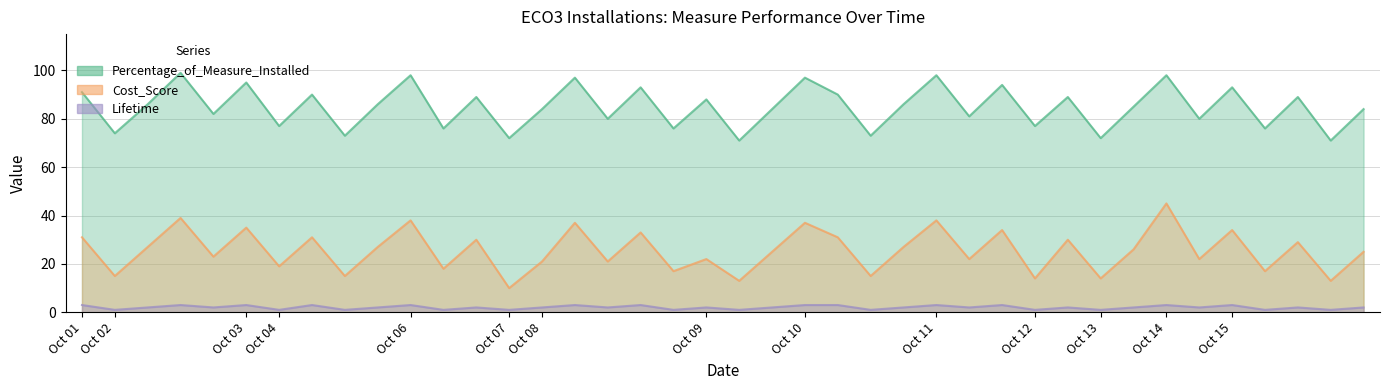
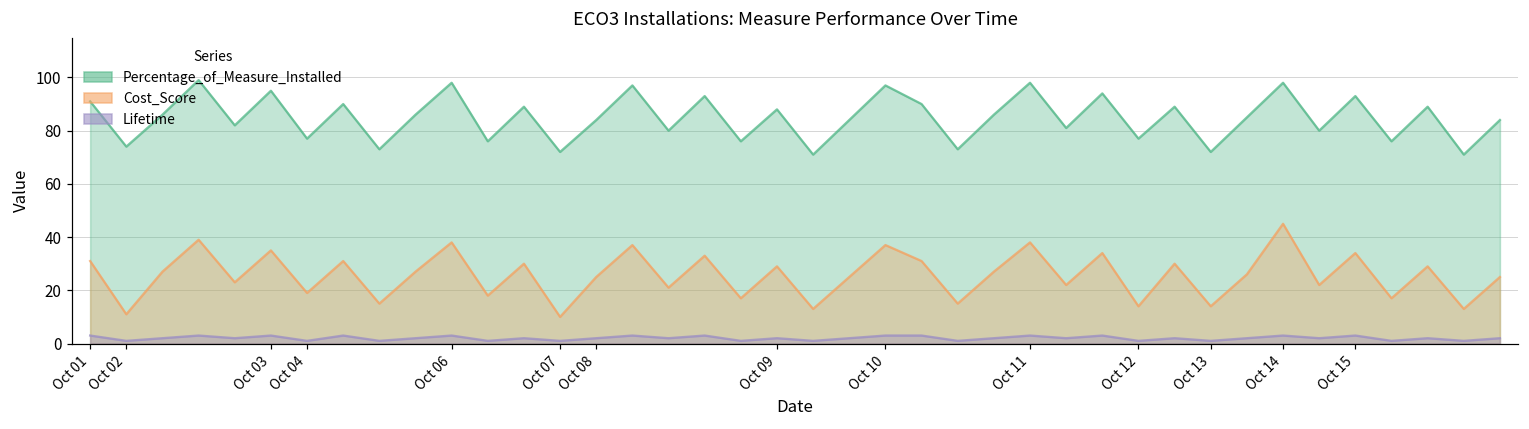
  {
    "Cost_Score": {
      "Oct 01": 31,
-     "Oct 02": 15,
+     "Oct 02": 11,
      "Oct 03": 35,
      "Oct 04": 19,
      "Oct 06": 38,
      "Oct 07": 10,
-     "Oct 08": 21,
-     "Oct 09": 22,
+     "Oct 08": 25,
+     "Oct 09": 29,
      "Oct 10": 37,
      "Oct 11": 38,
      "Oct 12": 14,
      "Oct 13": 14,
      "Oct 14": 45,
      "Oct 15": 34
    }
  }
